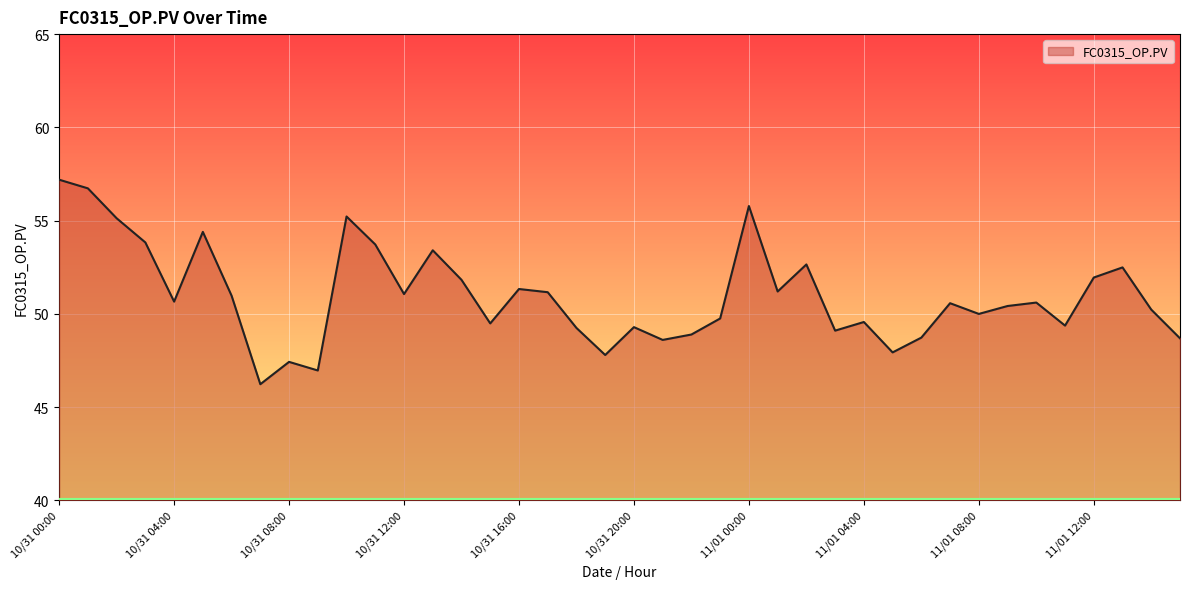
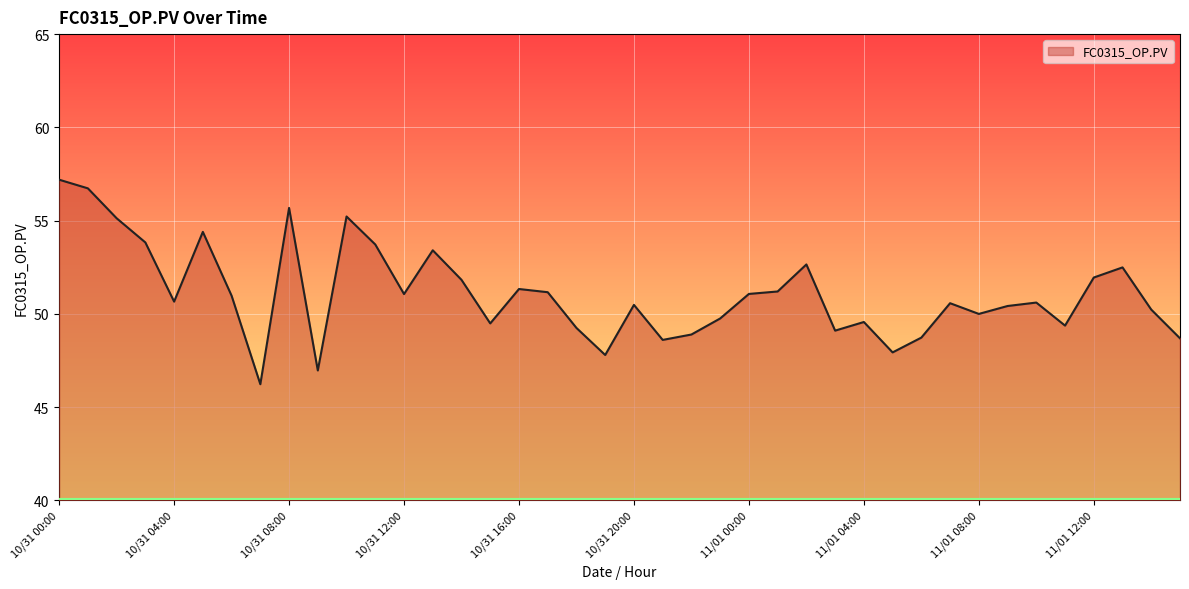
  {
    "10/31 00:00": 57.2,
    "10/31 04:00": 50.7,
-   "10/31 08:00": 47.4,
+   "10/31 08:00": 55.7,
    "10/31 12:00": 51.1,
    "10/31 16:00": 51.3,
-   "10/31 20:00": 49.3,
-   "11/01 00:00": 55.8,
+   "10/31 20:00": 50.5,
+   "11/01 00:00": 51.1,
    "11/01 04:00": 49.6,
    "11/01 08:00": 50.0,
    "11/01 12:00": 52.0
  }
